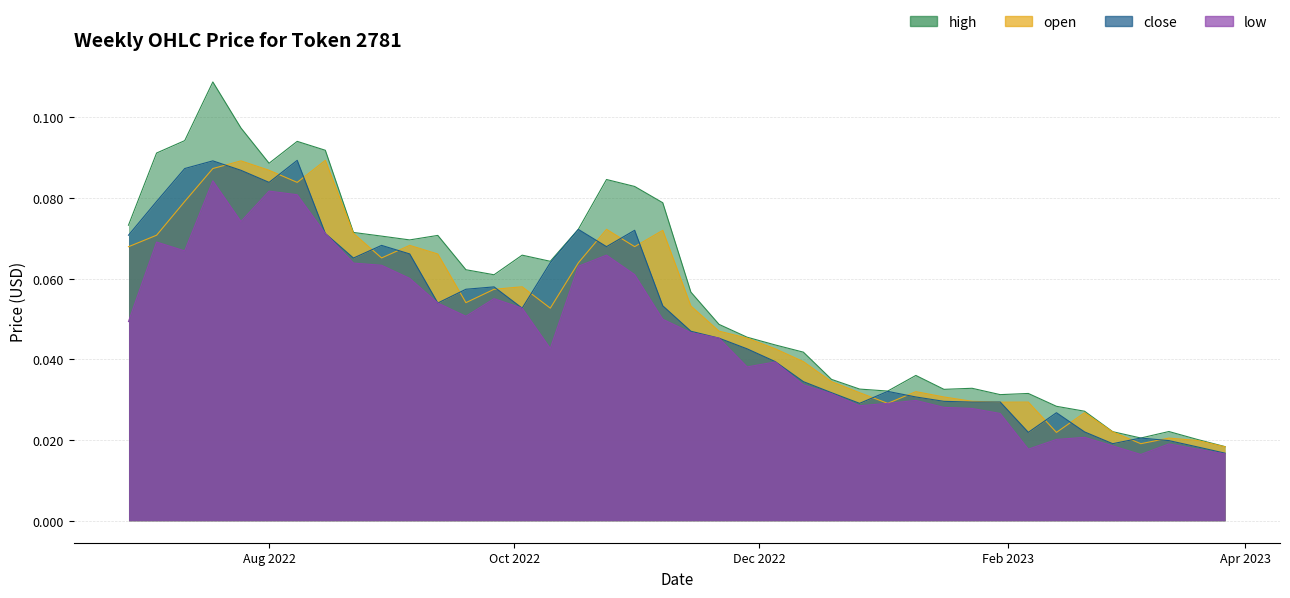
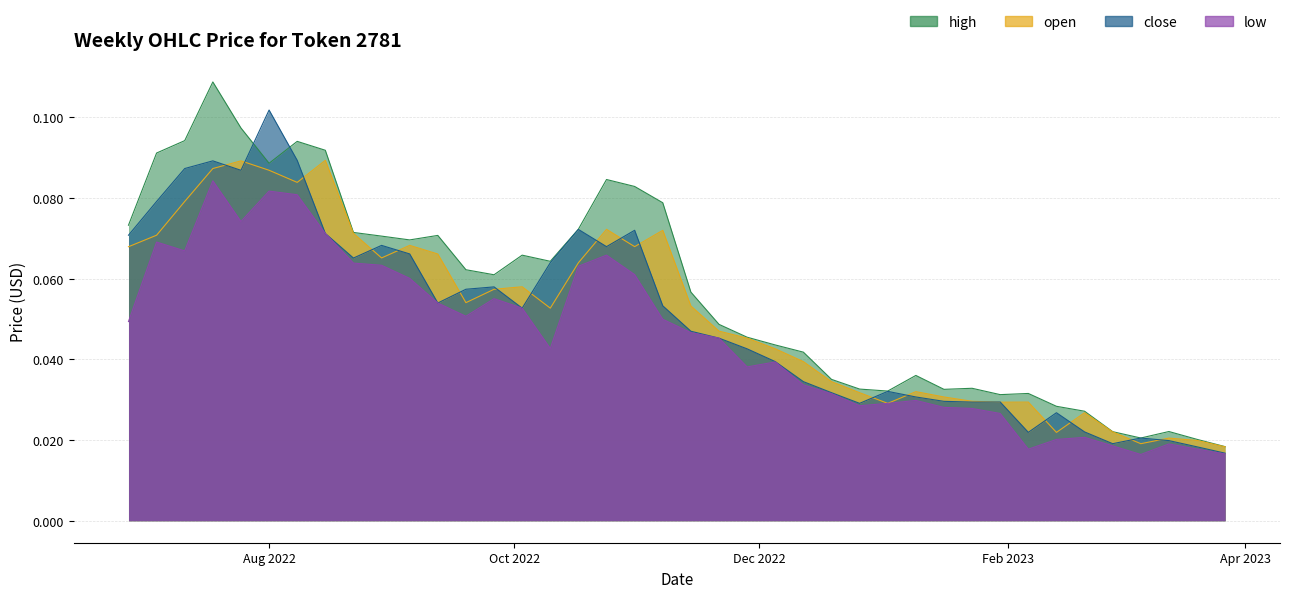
  {
    "high": {
      "Aug 2022": 0.089
    },
    "open": {
      "Aug 2022": 0.087
    },
    "close": {
-     "Aug 2022": 0.084
+     "Aug 2022": 0.102
    },
    "low": {
      "Aug 2022": 0.082
    }
  }
